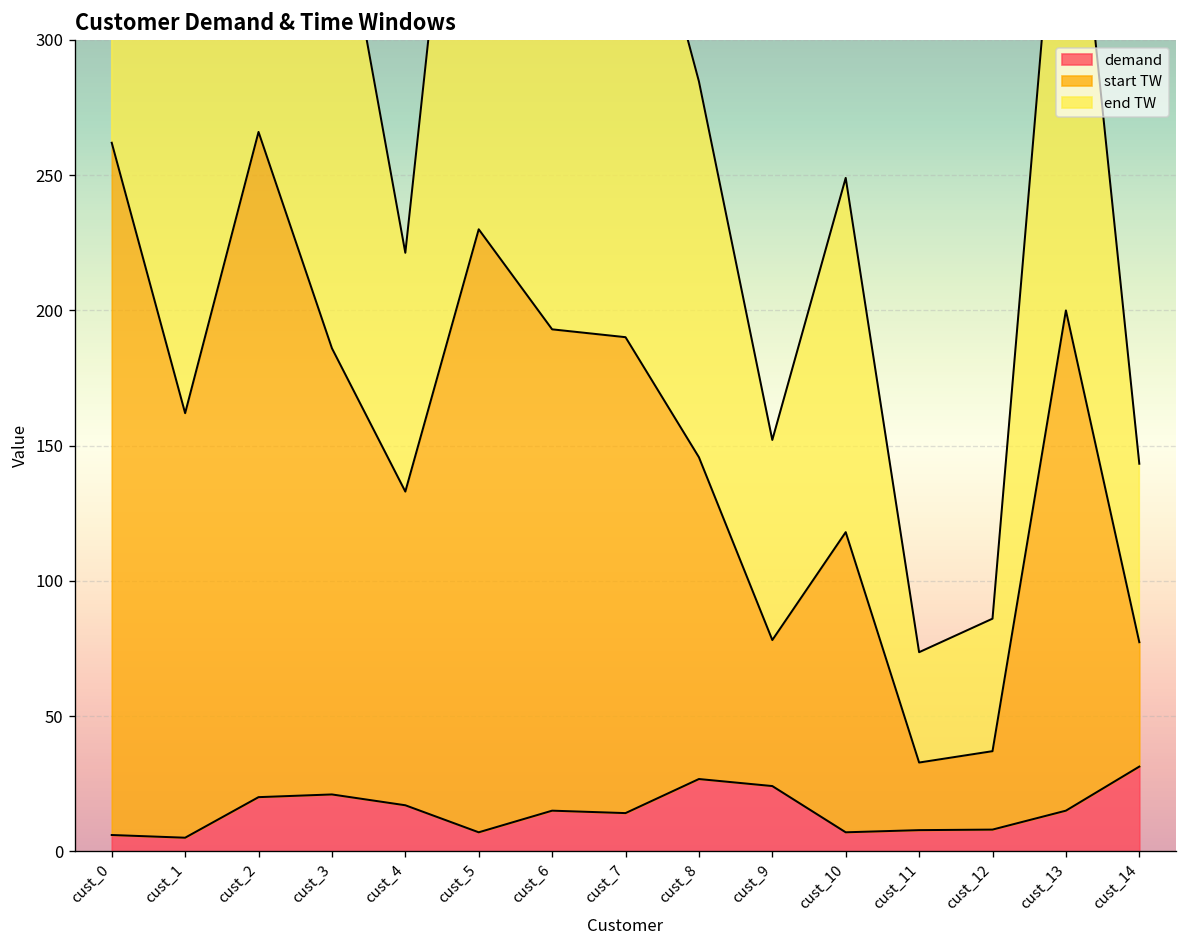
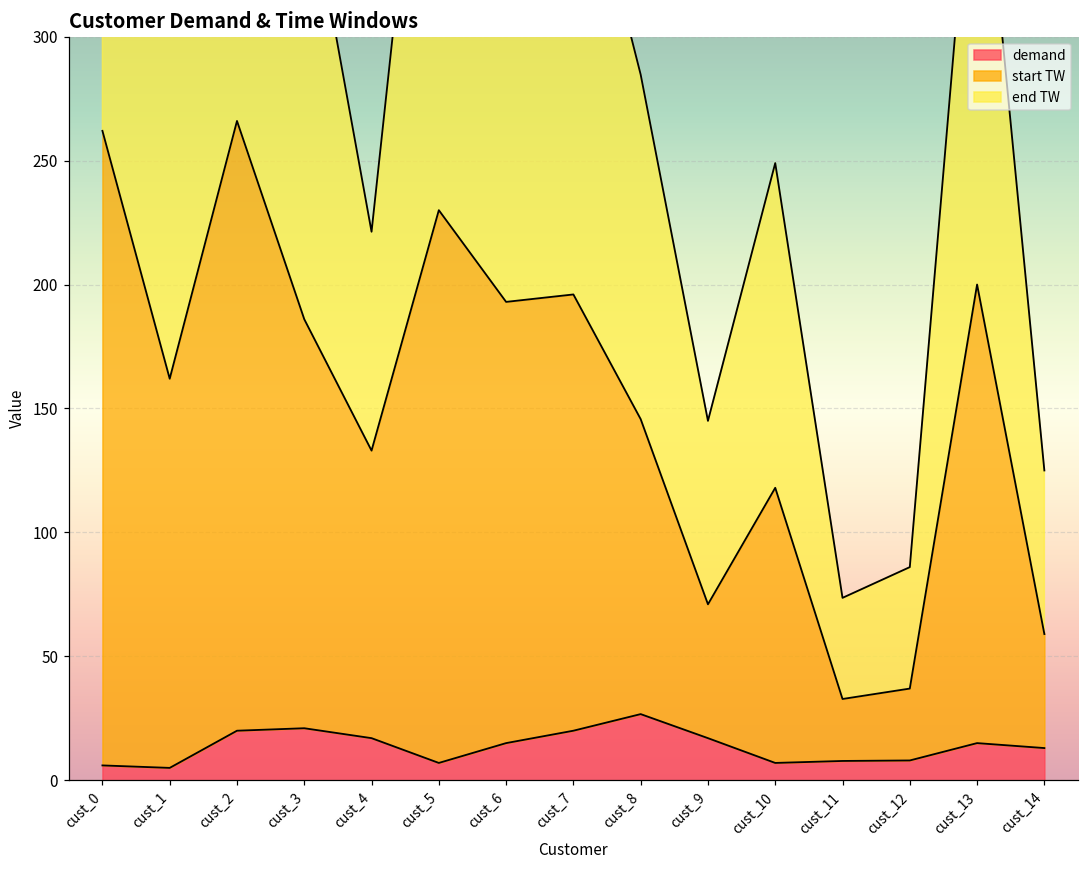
  {
    "demand": {
      "cust_0": 6,
      "cust_1": 5,
      "cust_2": 20,
      "cust_3": 21,
      "cust_4": 17,
      "cust_5": 7,
      "cust_6": 15,
-     "cust_7": 14,
+     "cust_7": 20,
      "cust_8": 27,
-     "cust_9": 24,
+     "cust_9": 17,
      "cust_10": 7,
      "cust_11": 8,
      "cust_12": 8,
      "cust_13": 15,
-     "cust_14": 31
+     "cust_14": 13
    },
    "start TW": {
      "cust_0": 256,
      "cust_1": 157,
      "cust_2": 246,
      "cust_3": 165,
      "cust_4": 116,
      "cust_5": 223,
      "cust_6": 178,
      "cust_7": 176,
      "cust_8": 119,
      "cust_9": 54,
      "cust_10": 111,
      "cust_11": 25,
      "cust_12": 29,
      "cust_13": 185,
      "cust_14": 46
    },
    "end TW": {
      "cust_4": 88,
      "cust_8": 139,
      "cust_9": 74,
      "cust_10": 131,
      "cust_11": 41,
      "cust_12": 49,
      "cust_14": 66
    }
  }
